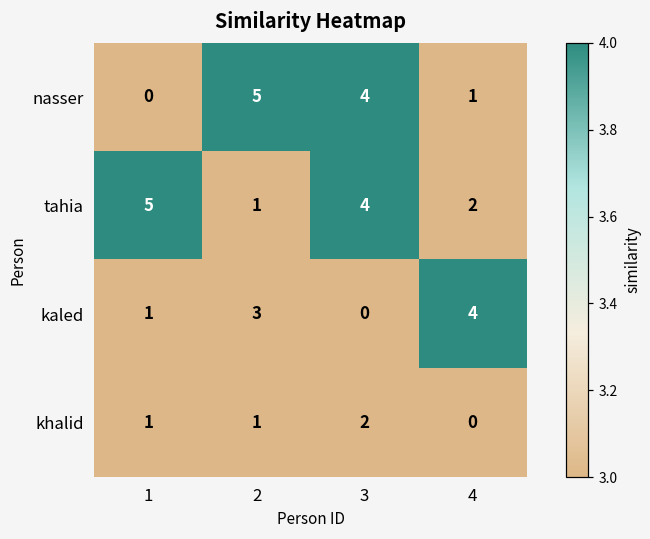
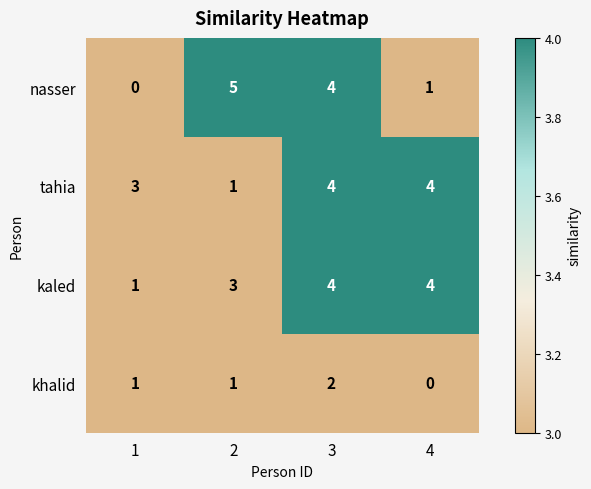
  {
    "nasser": {
      "1": 0,
      "2": 5,
      "3": 4,
      "4": 1
    },
    "tahia": {
-     "1": 5,
+     "1": 3,
      "2": 1,
      "3": 4,
-     "4": 2
+     "4": 4
    },
    "kaled": {
      "1": 1,
      "2": 3,
-     "3": 0,
+     "3": 4,
      "4": 4
    },
    "khalid": {
      "1": 1,
      "2": 1,
      "3": 2,
      "4": 0
    }
  }
